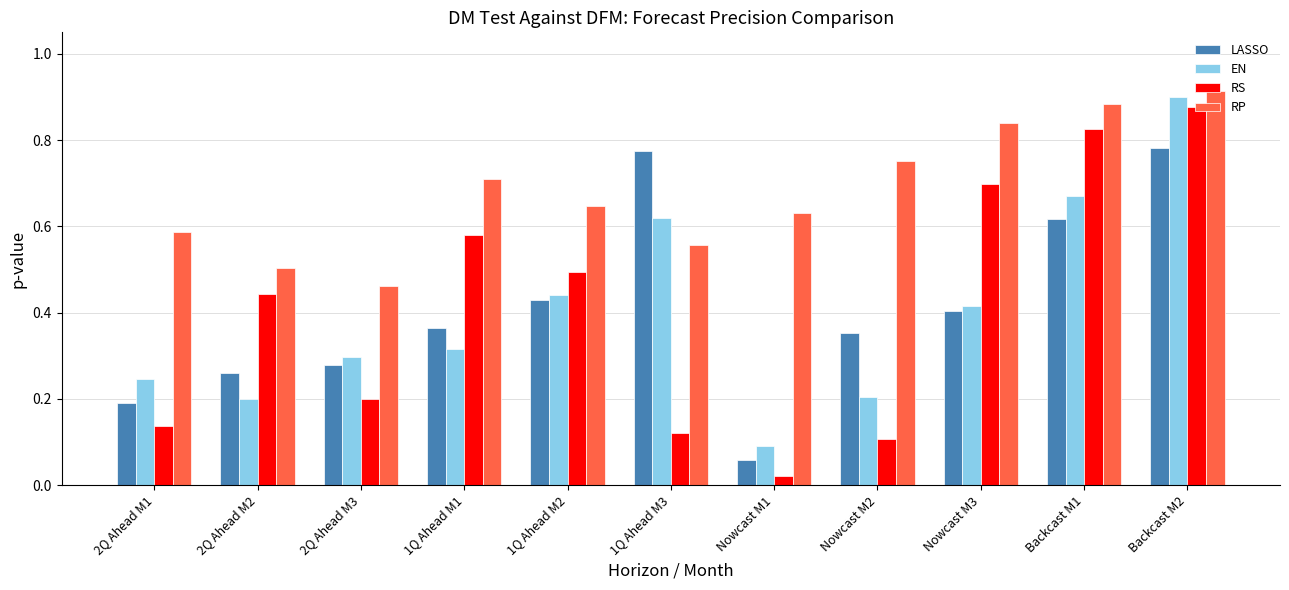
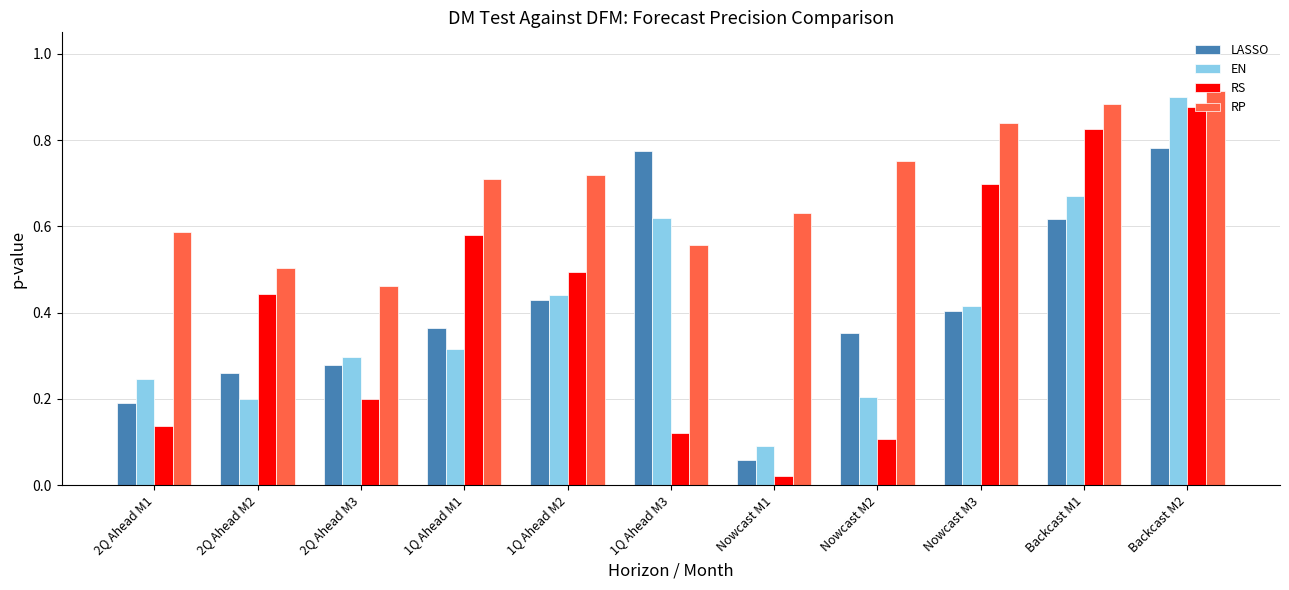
  {
    "LASSO": {
      "2Q Ahead M1": 0.19,
      "2Q Ahead M2": 0.26,
      "2Q Ahead M3": 0.28,
      "1Q Ahead M1": 0.37,
      "1Q Ahead M2": 0.43,
      "1Q Ahead M3": 0.77,
      "Nowcast M1": 0.06,
      "Nowcast M2": 0.35,
      "Nowcast M3": 0.40,
      "Backcast M1": 0.62,
      "Backcast M2": 0.78
    },
    "EN": {
      "2Q Ahead M1": 0.25,
      "2Q Ahead M2": 0.20,
      "2Q Ahead M3": 0.30,
      "1Q Ahead M1": 0.32,
      "1Q Ahead M2": 0.44,
      "1Q Ahead M3": 0.62,
      "Nowcast M1": 0.09,
      "Nowcast M2": 0.20,
      "Nowcast M3": 0.42,
      "Backcast M1": 0.67,
      "Backcast M2": 0.90
    },
    "RS": {
      "2Q Ahead M1": 0.14,
      "2Q Ahead M2": 0.44,
      "2Q Ahead M3": 0.20,
      "1Q Ahead M1": 0.58,
      "1Q Ahead M2": 0.50,
      "1Q Ahead M3": 0.12,
      "Nowcast M1": 0.02,
      "Nowcast M2": 0.11,
      "Nowcast M3": 0.70,
      "Backcast M1": 0.83,
      "Backcast M2": 0.88
    },
    "RP": {
      "2Q Ahead M1": 0.59,
      "2Q Ahead M2": 0.50,
      "2Q Ahead M3": 0.46,
      "1Q Ahead M1": 0.71,
-     "1Q Ahead M2": 0.65,
+     "1Q Ahead M2": 0.72,
      "1Q Ahead M3": 0.56,
      "Nowcast M1": 0.63,
      "Nowcast M2": 0.75,
      "Nowcast M3": 0.84,
      "Backcast M1": 0.88,
      "Backcast M2": 0.91
    }
  }
